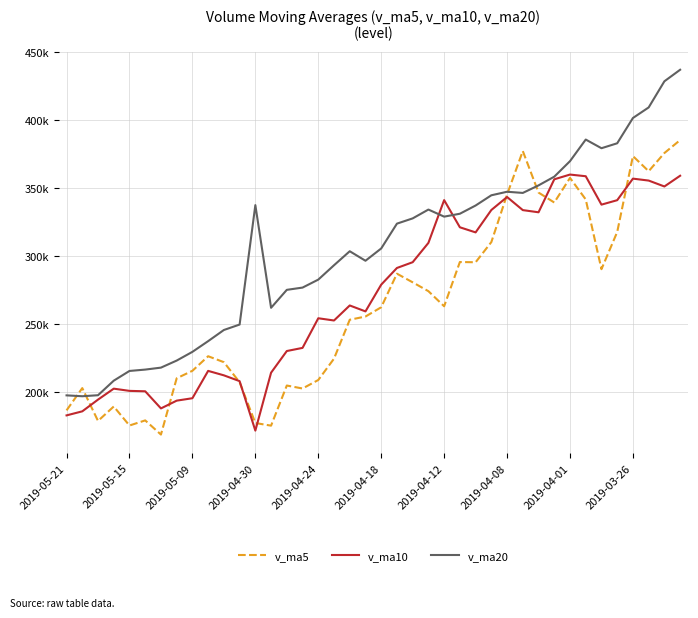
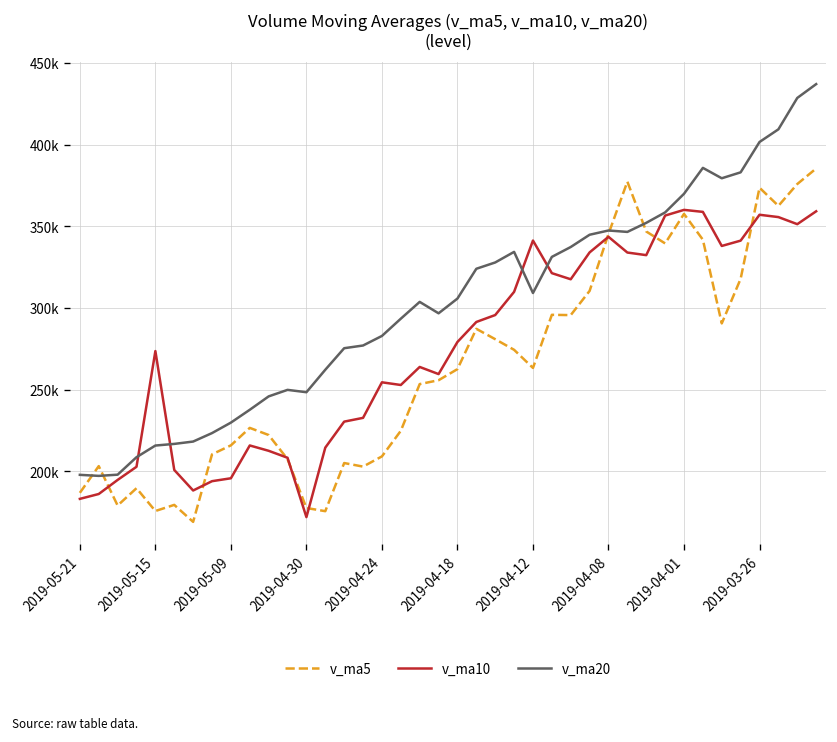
  {
    "v_ma5": {
      "2019-05-21": 187000,
      "2019-05-15": 176000,
      "2019-05-09": 216000,
      "2019-04-30": 177000,
      "2019-04-24": 209000,
      "2019-04-18": 263000,
      "2019-04-12": 263000,
      "2019-04-01": 358000,
      "2019-03-26": 374000
    },
    "v_ma10": {
      "2019-05-21": 183000,
-     "2019-05-15": 201000,
+     "2019-05-15": 274000,
      "2019-05-09": 196000,
      "2019-04-30": 172000,
      "2019-04-24": 254000,
      "2019-04-18": 279000,
      "2019-04-12": 341000,
      "2019-04-01": 360000,
      "2019-03-26": 357000
    },
    "v_ma20": {
      "2019-05-21": 198000,
      "2019-05-15": 216000,
      "2019-05-09": 230000,
-     "2019-04-30": 338000,
+     "2019-04-30": 248000,
      "2019-04-24": 283000,
      "2019-04-18": 306000,
-     "2019-04-12": 329000,
+     "2019-04-12": 309000,
      "2019-04-08": 347000,
      "2019-04-01": 370000,
      "2019-03-26": 402000
    }
  }
